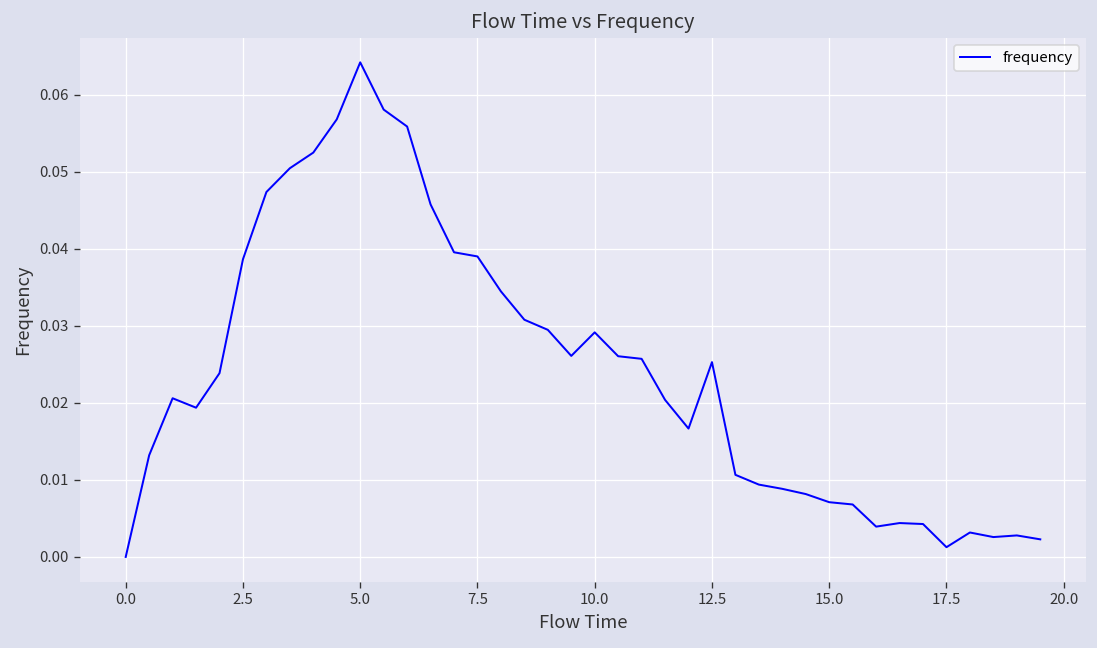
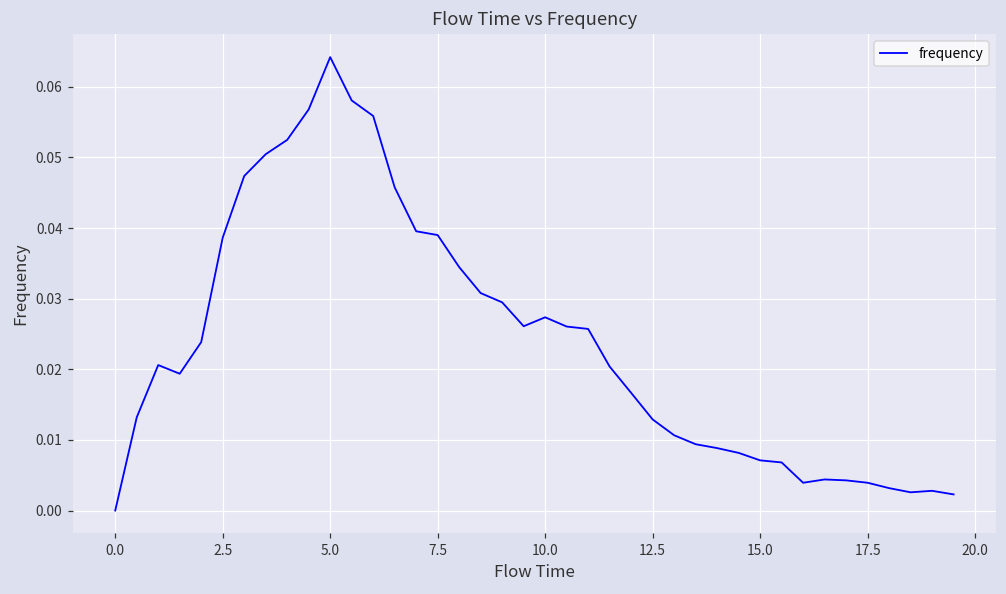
  {
    "0.0": 0.000,
    "2.5": 0.039,
    "5.0": 0.064,
    "7.5": 0.039,
-   "10.0": 0.029,
-   "12.5": 0.025,
+   "10.0": 0.027,
+   "12.5": 0.013,
    "15.0": 0.007,
-   "17.5": 0.001
+   "17.5": 0.004
  }
